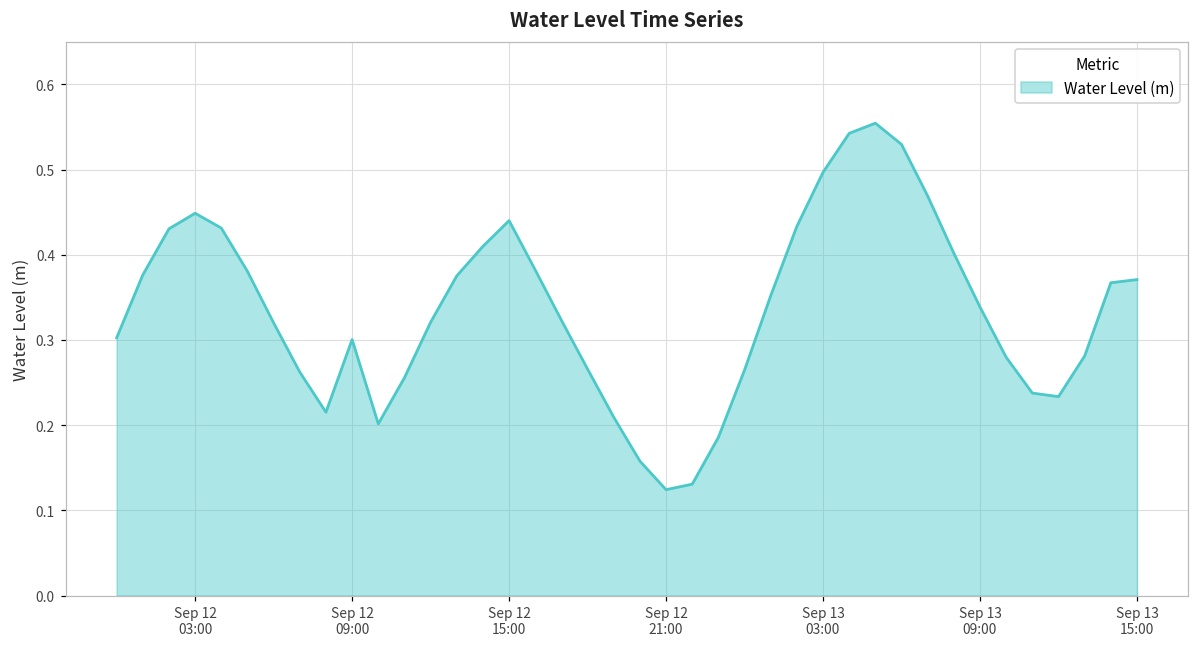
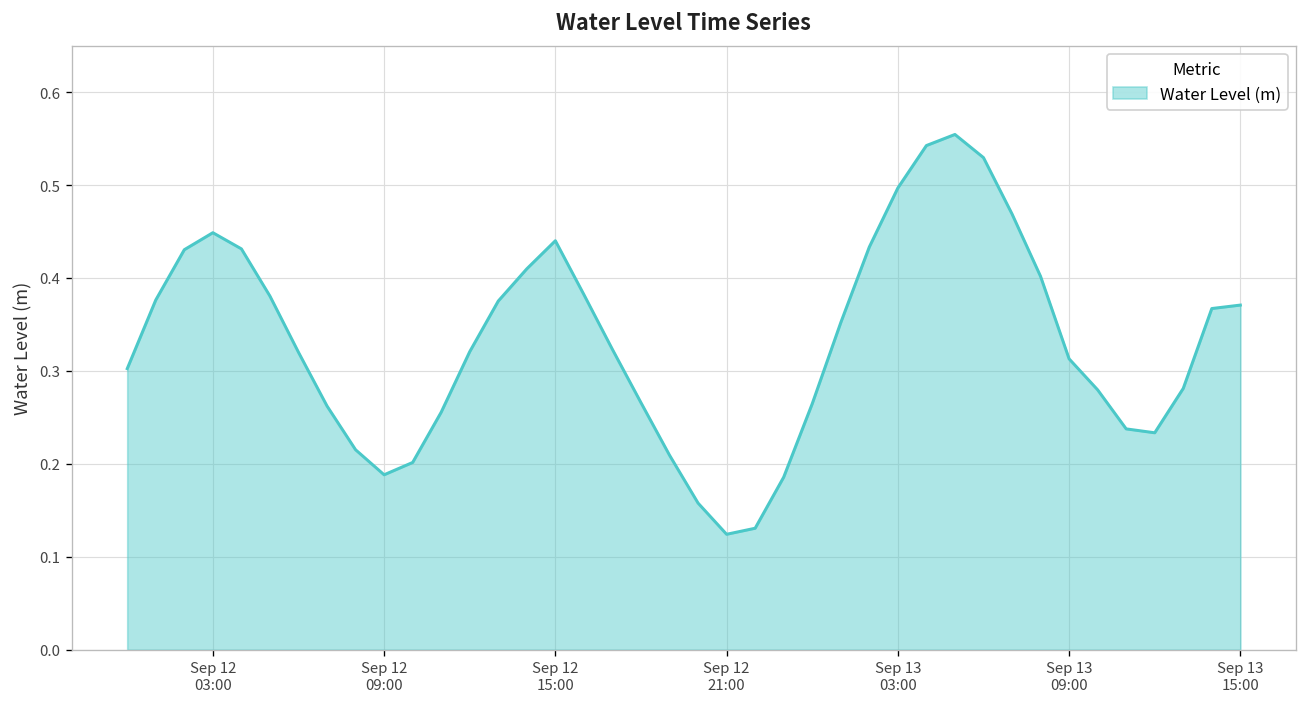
  {
    "Sep 12 03:00": 0.45,
-   "Sep 12 09:00": 0.30,
+   "Sep 12 09:00": 0.19,
    "Sep 12 15:00": 0.44,
    "Sep 12 21:00": 0.12,
    "Sep 13 03:00": 0.50,
-   "Sep 13 09:00": 0.34,
+   "Sep 13 09:00": 0.31,
    "Sep 13 15:00": 0.37
  }
